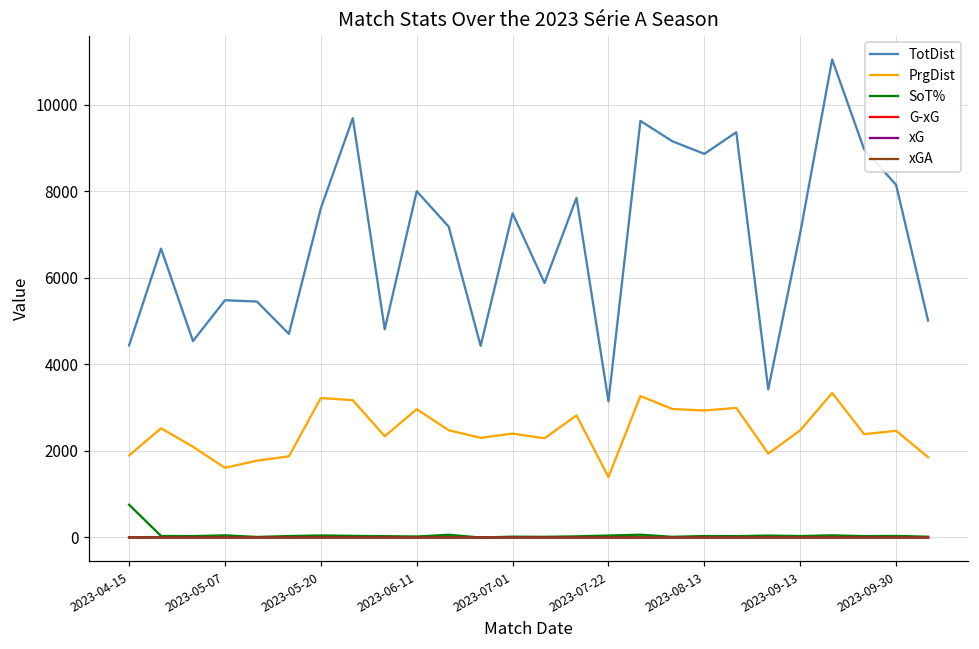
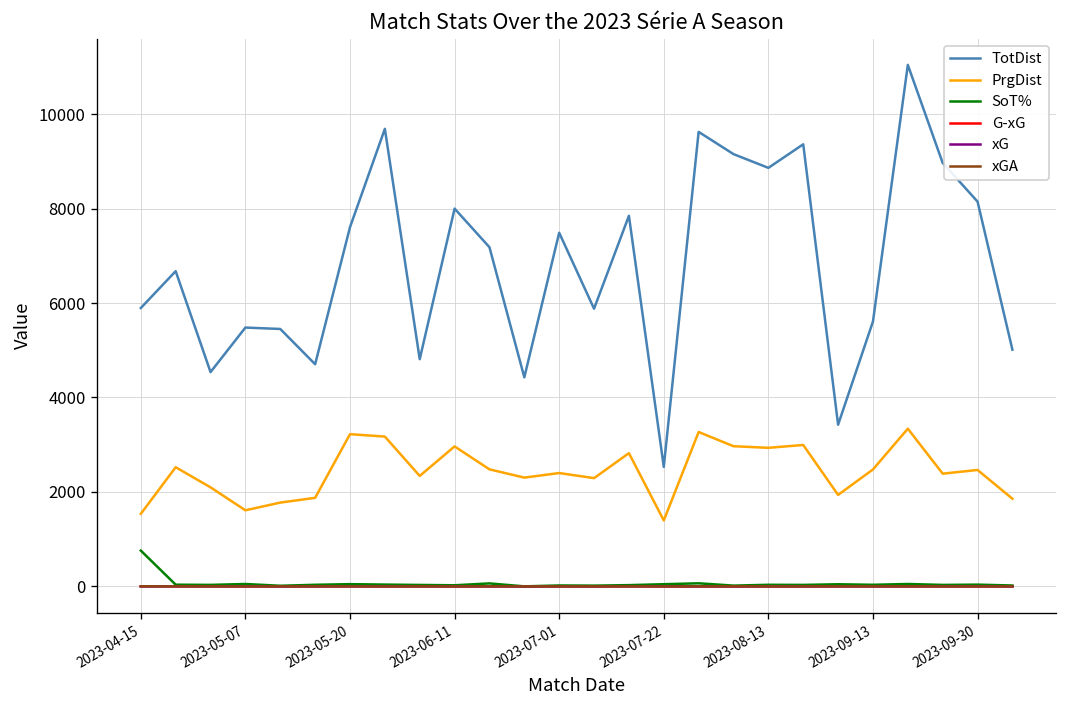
  {
    "TotDist": {
-     "2023-04-15": 4400,
+     "2023-04-15": 5900,
      "2023-05-07": 5500,
      "2023-05-20": 7600,
      "2023-06-11": 8000,
      "2023-07-01": 7500,
-     "2023-07-22": 3100,
+     "2023-07-22": 2500,
      "2023-08-13": 8900,
-     "2023-09-13": 7000,
+     "2023-09-13": 5600,
      "2023-09-30": 8100
    },
    "PrgDist": {
-     "2023-04-15": 1900,
+     "2023-04-15": 1500,
      "2023-05-07": 1600,
      "2023-05-20": 3200,
      "2023-06-11": 3000,
      "2023-07-01": 2400,
      "2023-07-22": 1400,
      "2023-08-13": 2900,
      "2023-09-13": 2500,
      "2023-09-30": 2500
    },
    "SoT%": {
      "2023-04-15": 800
    }
  }
